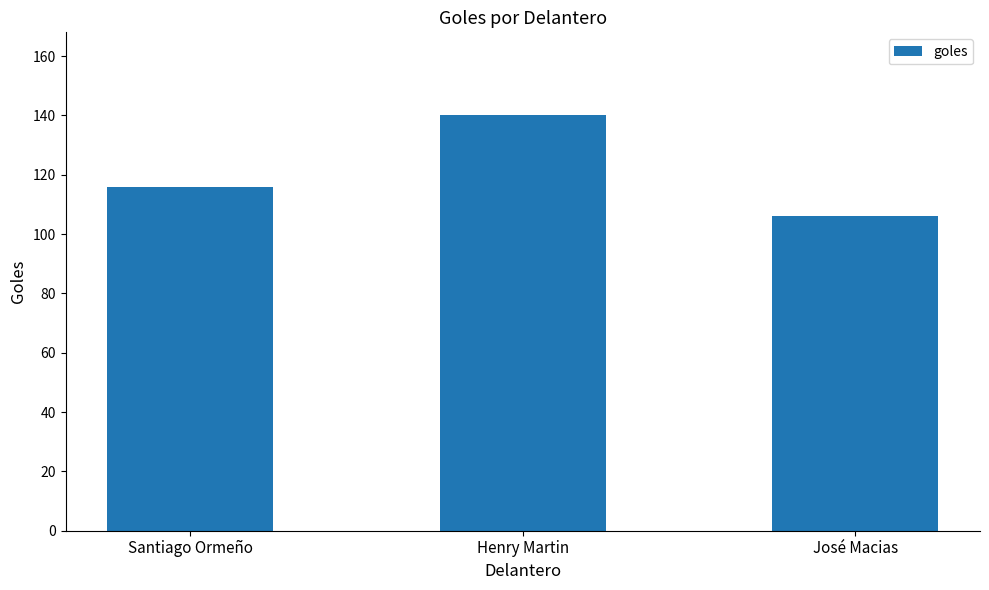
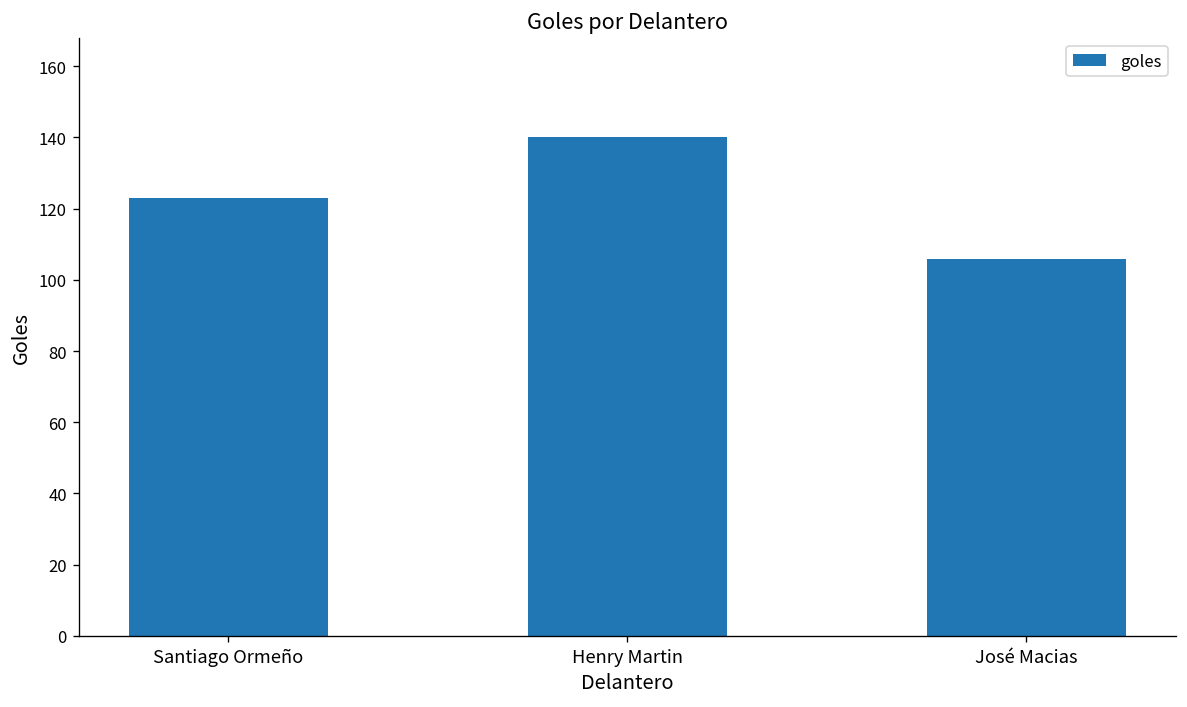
  {
-   "Santiago Ormeño": 116,
+   "Santiago Ormeño": 123,
    "Henry Martin": 140,
    "José Macias": 106
  }
